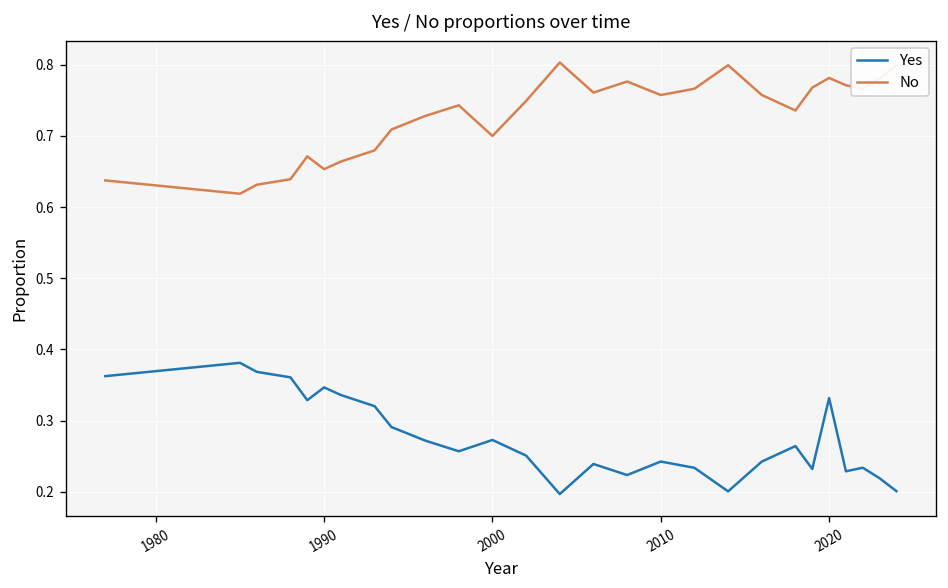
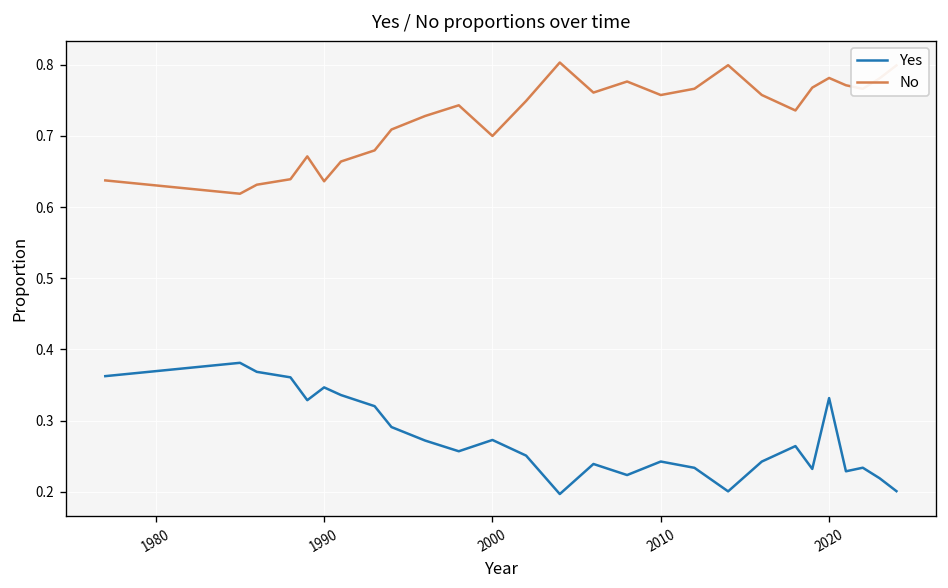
  {
    "Yes": {
      "1990": 0.35,
      "2000": 0.27,
      "2010": 0.24,
      "2020": 0.33
    },
    "No": {
-     "1990": 0.65,
+     "1990": 0.64,
      "2000": 0.70,
      "2010": 0.76,
      "2020": 0.78
    }
  }
